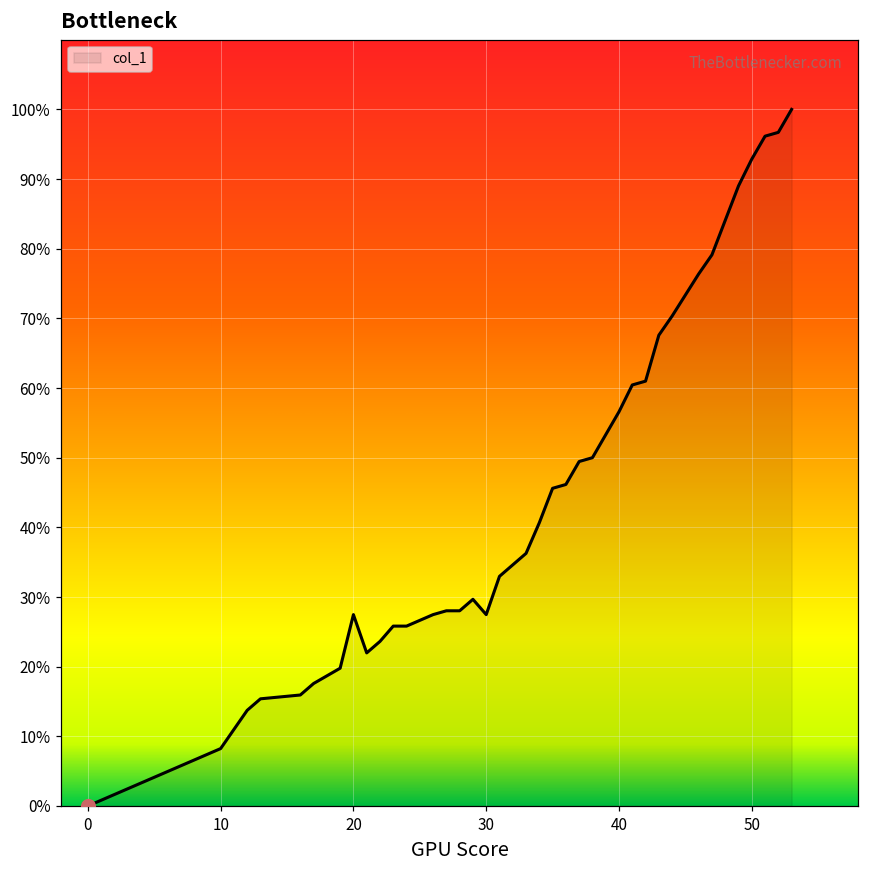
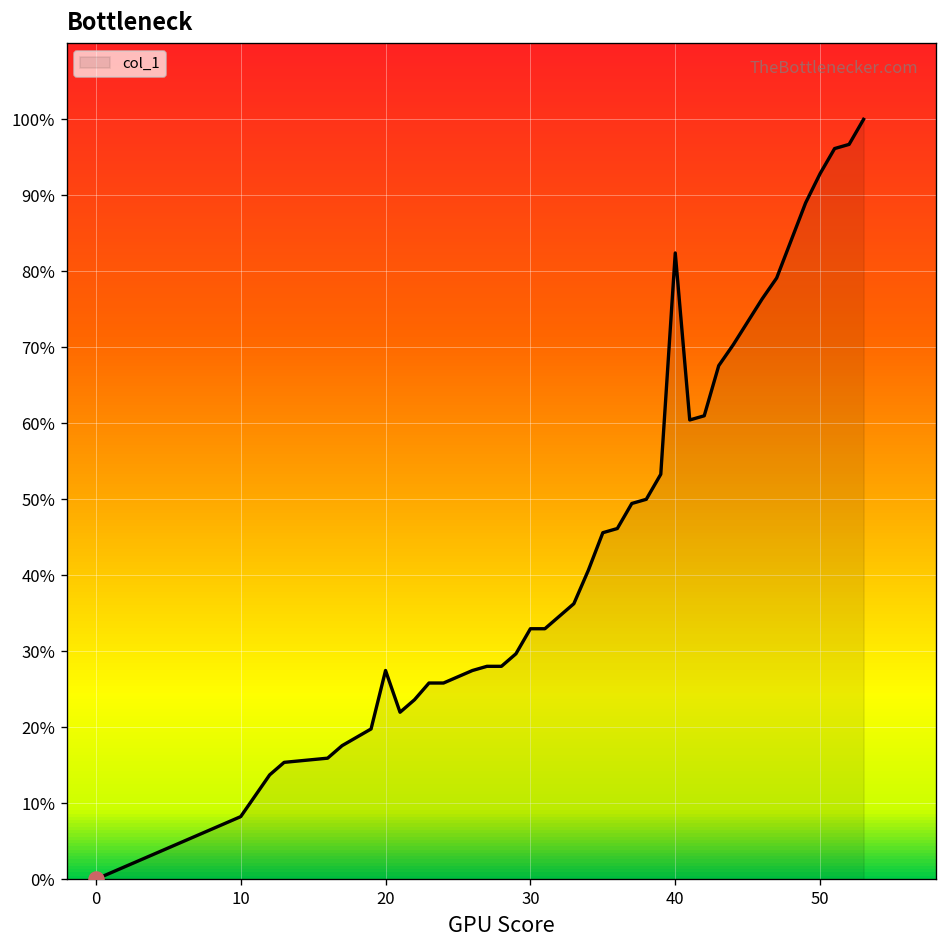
  {
    "col_1": {
      "10": "8%",
      "20": "27%",
-     "30": "27%",
-     "40": "57%",
+     "30": "33%",
+     "40": "82%",
      "50": "93%"
    }
  }
